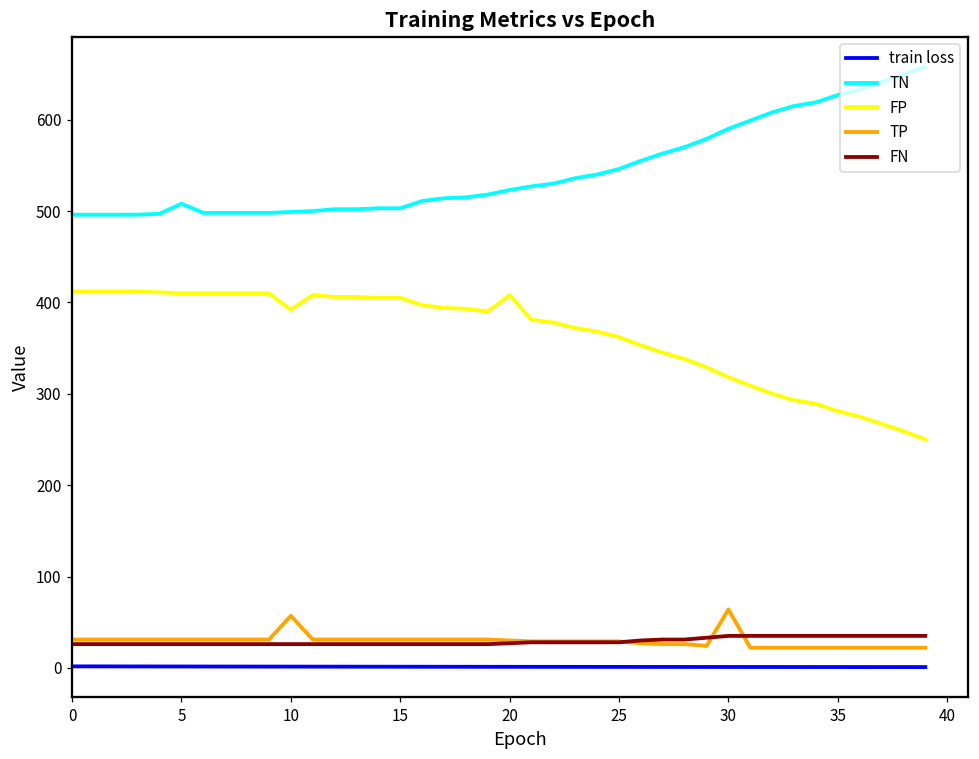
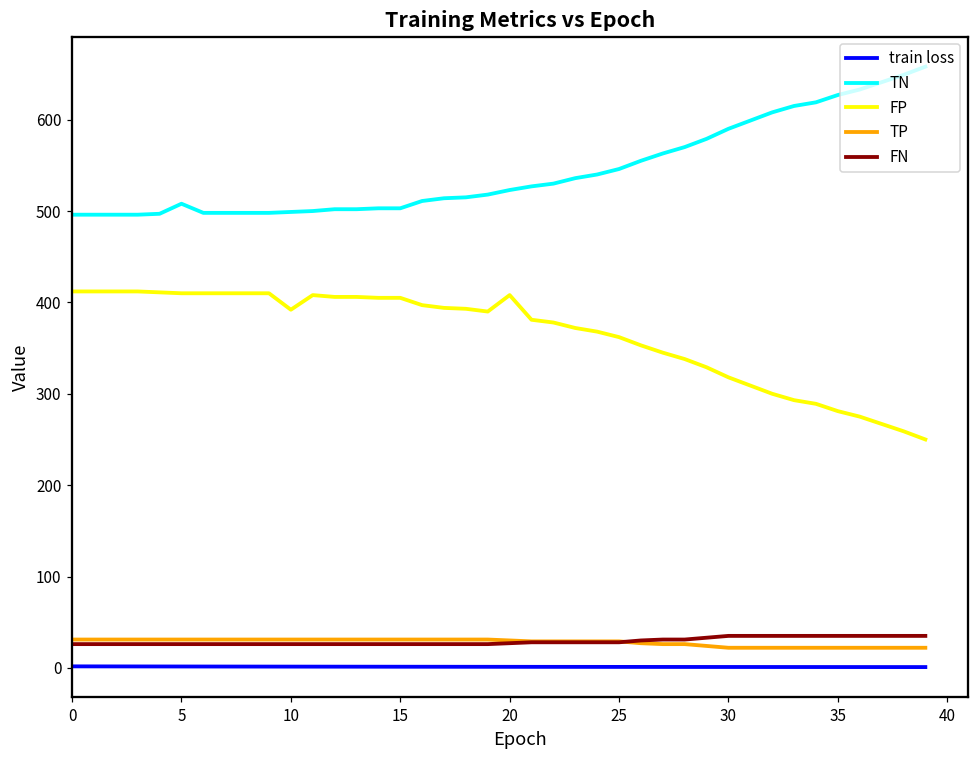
  {
    "train loss": {
      "0": 0,
      "5": 0,
      "10": 0,
      "15": 0,
      "20": 0,
      "25": 0,
      "30": 0,
      "35": 0
    },
    "TN": {
      "0": 500,
      "5": 510,
      "10": 500,
      "15": 500,
      "20": 520,
      "25": 550,
      "30": 590,
      "35": 630
    },
    "FP": {
      "0": 410,
      "5": 410,
      "10": 390,
      "15": 410,
      "20": 410,
      "25": 360,
      "30": 320,
      "35": 280
    },
    "TP": {
      "0": 30,
      "5": 30,
-     "10": 60,
+     "10": 30,
      "15": 30,
-     "30": 60,
+     "30": 20,
      "35": 20
    },
    "FN": {
      "0": 30,
      "5": 30,
      "10": 30,
      "15": 30,
      "30": 40,
      "35": 40
    }
  }
